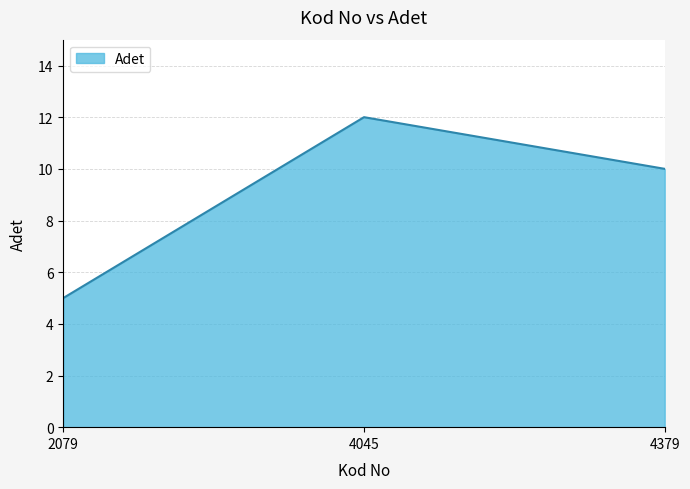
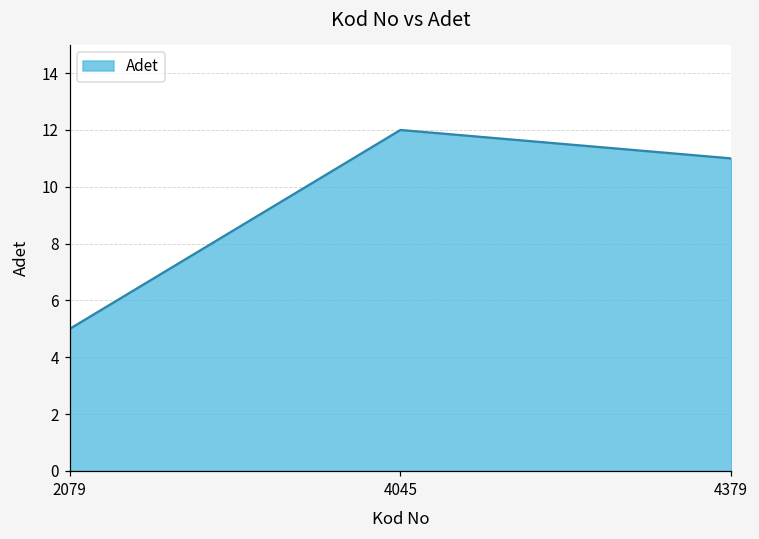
  {
    "2079": 5,
    "4045": 12,
-   "4379": 10
+   "4379": 11
  }
